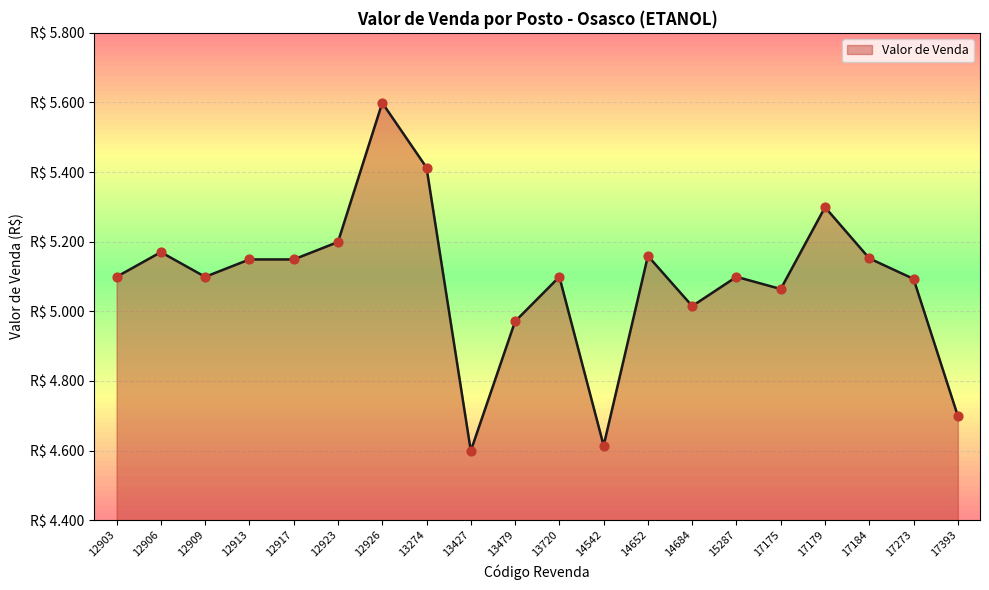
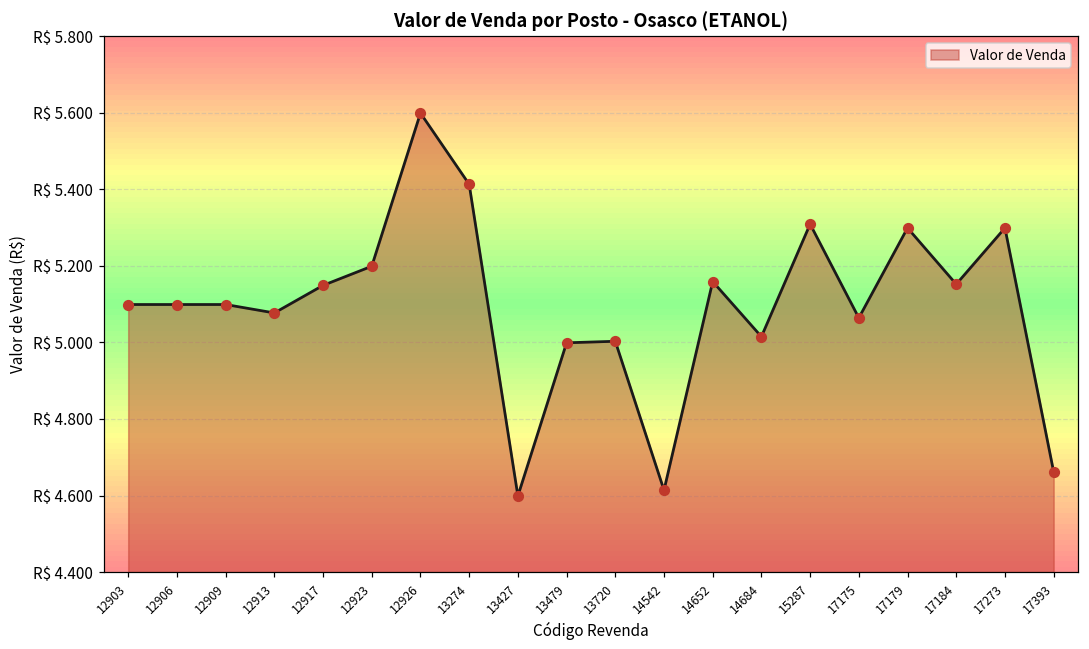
  {
    "12903": "R$ 5.10",
-   "12906": "R$ 5.17",
+   "12906": "R$ 5.10",
    "12909": "R$ 5.10",
-   "12913": "R$ 5.15",
+   "12913": "R$ 5.08",
    "12917": "R$ 5.15",
    "12923": "R$ 5.20",
    "12926": "R$ 5.60",
    "13274": "R$ 5.41",
    "13427": "R$ 4.60",
-   "13479": "R$ 4.97",
-   "13720": "R$ 5.10",
+   "13479": "R$ 5.00",
+   "13720": "R$ 5.00",
    "14542": "R$ 4.61",
    "14652": "R$ 5.16",
    "14684": "R$ 5.02",
-   "15287": "R$ 5.10",
+   "15287": "R$ 5.31",
    "17175": "R$ 5.06",
    "17179": "R$ 5.30",
    "17184": "R$ 5.15",
-   "17273": "R$ 5.09",
-   "17393": "R$ 4.70"
+   "17273": "R$ 5.30",
+   "17393": "R$ 4.66"
  }
